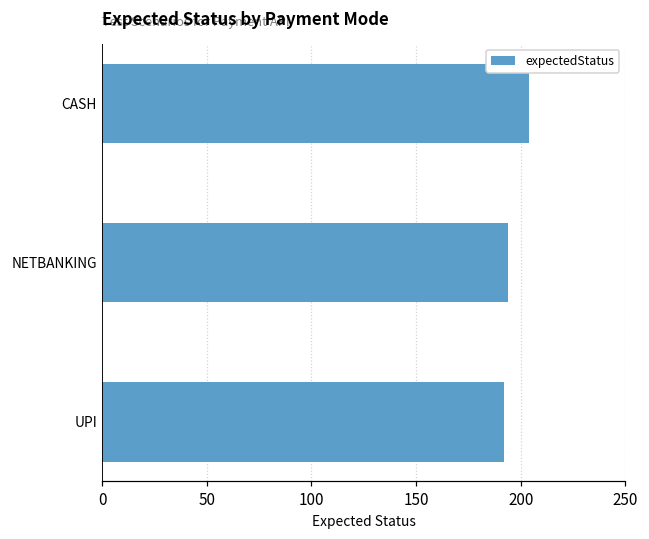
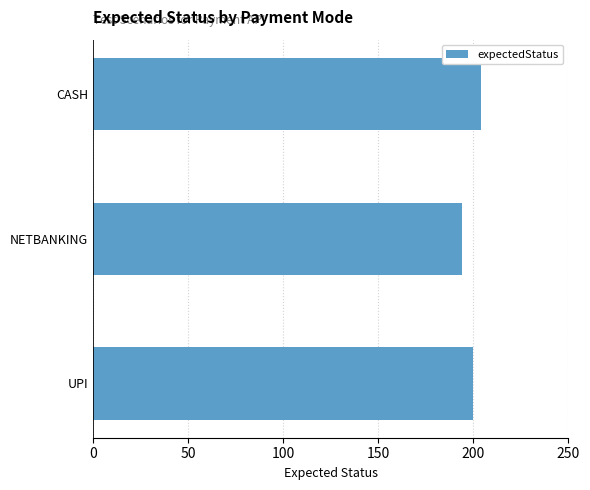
  {
    "CASH": 204,
    "NETBANKING": 194,
-   "UPI": 192
+   "UPI": 200
  }
